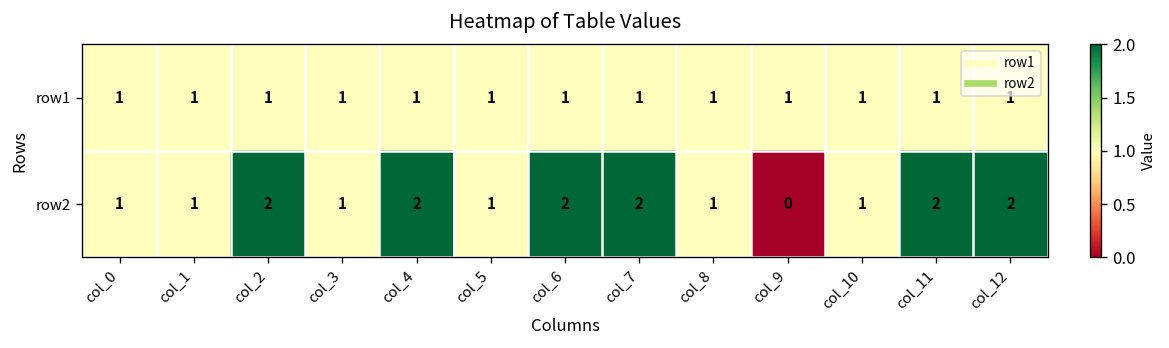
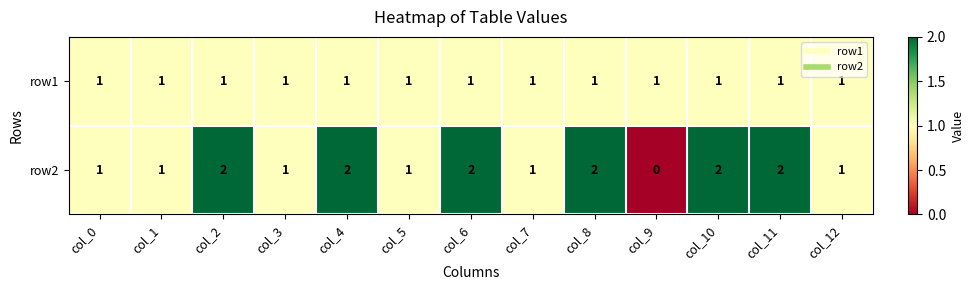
  {
    "row1": {
      "col_0": 1,
      "col_1": 1,
      "col_2": 1,
      "col_3": 1,
      "col_4": 1,
      "col_5": 1,
      "col_6": 1,
      "col_7": 1,
      "col_8": 1,
      "col_9": 1,
      "col_10": 1,
      "col_11": 1
    },
    "row2": {
      "col_0": 1,
      "col_1": 1,
      "col_2": 2,
      "col_3": 1,
      "col_4": 2,
      "col_5": 1,
      "col_6": 2,
-     "col_7": 2,
-     "col_8": 1,
+     "col_7": 1,
+     "col_8": 2,
      "col_9": 0,
-     "col_10": 1,
+     "col_10": 2,
      "col_11": 2,
-     "col_12": 2
+     "col_12": 1
    }
  }
